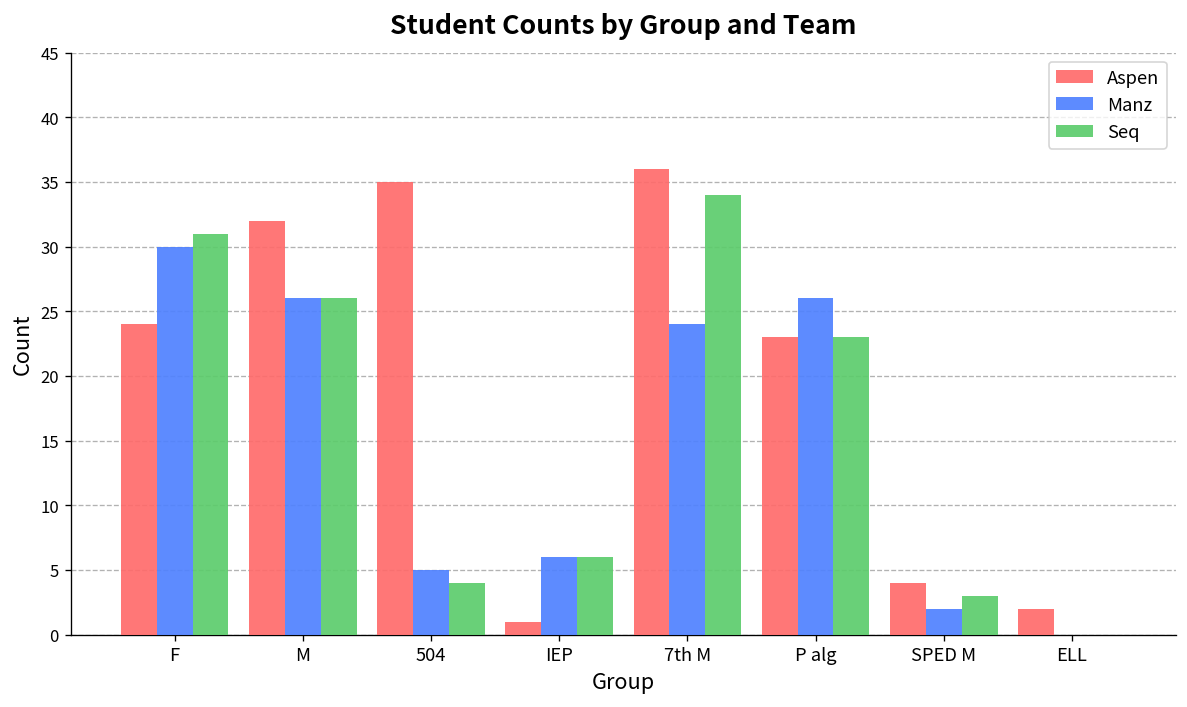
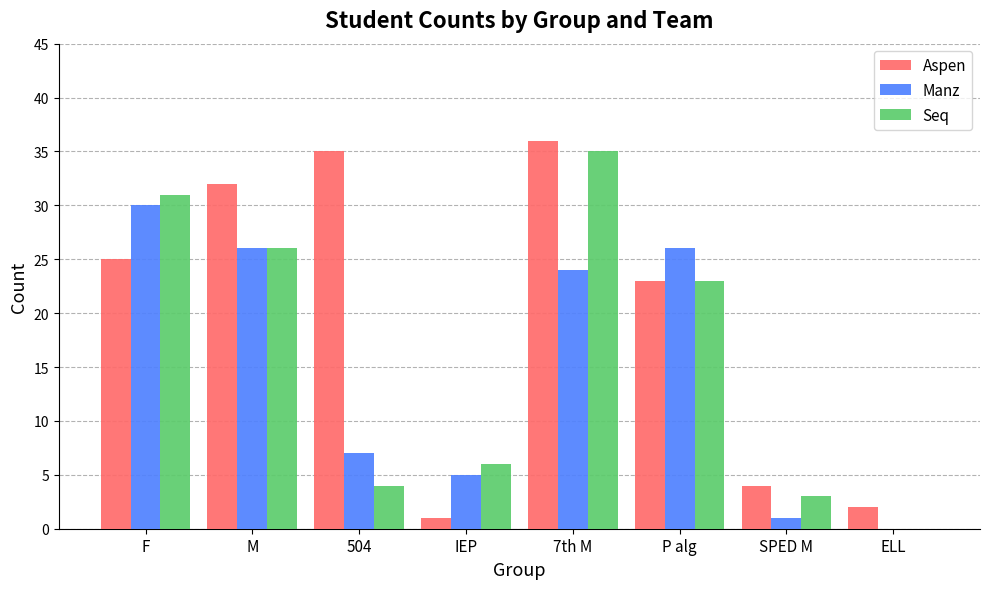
  {
    "Aspen": {
-     "F": 24,
+     "F": 25,
      "M": 32,
      "504": 35,
      "IEP": 1,
      "7th M": 36,
      "P alg": 23,
      "SPED M": 4,
      "ELL": 2
    },
    "Manz": {
      "F": 30,
      "M": 26,
-     "504": 5,
-     "IEP": 6,
+     "504": 7,
+     "IEP": 5,
      "7th M": 24,
      "P alg": 26,
-     "SPED M": 2,
+     "SPED M": 1,
      "ELL": 0
    },
    "Seq": {
      "F": 31,
      "M": 26,
      "504": 4,
      "IEP": 6,
-     "7th M": 34,
+     "7th M": 35,
      "P alg": 23,
      "SPED M": 3,
      "ELL": 0
    }
  }
